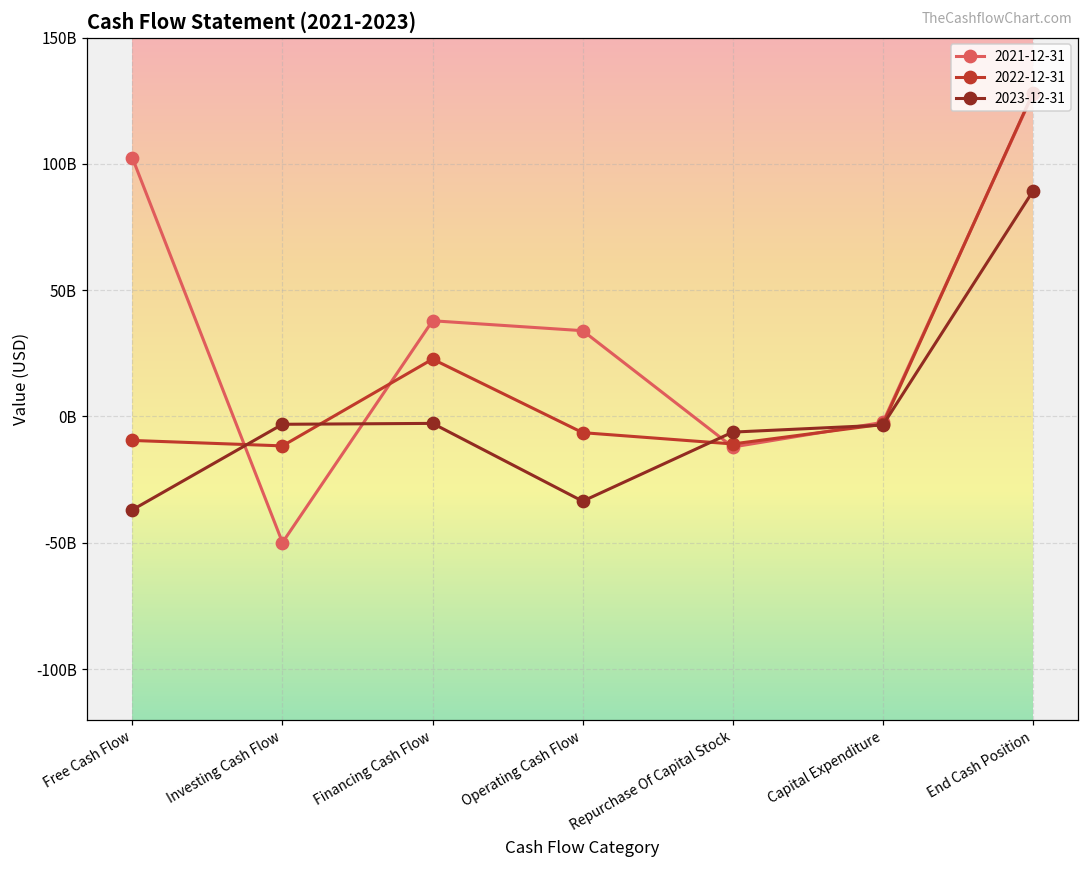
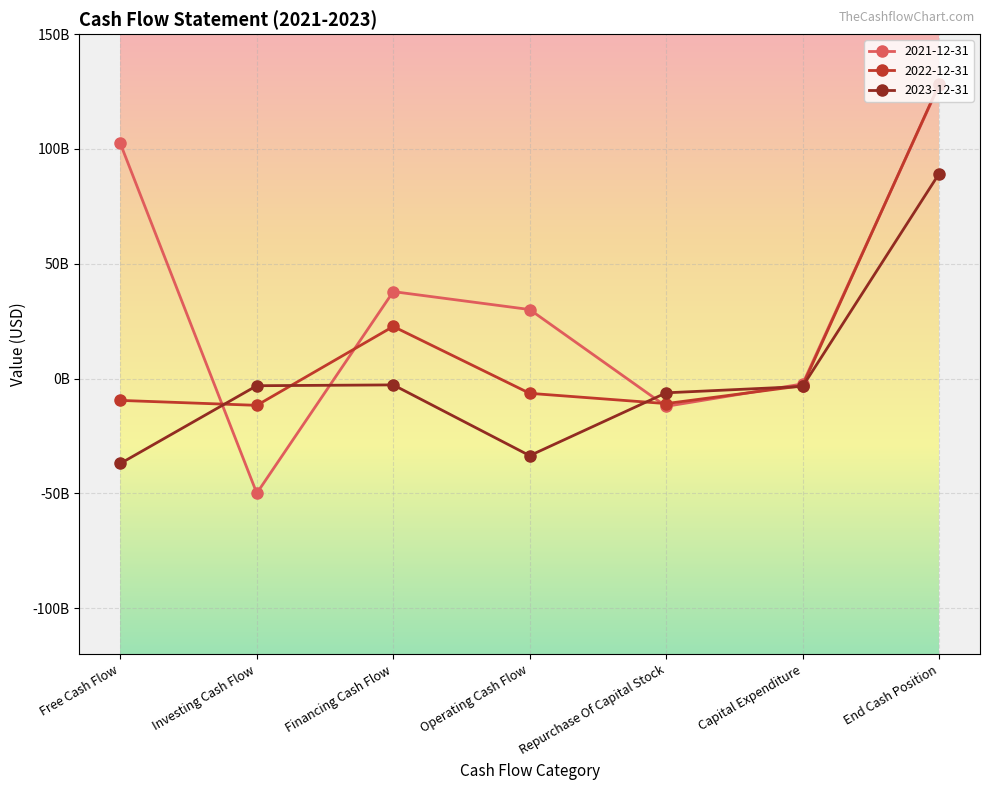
  {
    "2021-12-31": {
      "Free Cash Flow": 102000000000,
      "Investing Cash Flow": -50000000000,
      "Financing Cash Flow": 38000000000,
-     "Operating Cash Flow": 34000000000,
+     "Operating Cash Flow": 30000000000,
      "Repurchase Of Capital Stock": -12000000000
    }
  }
